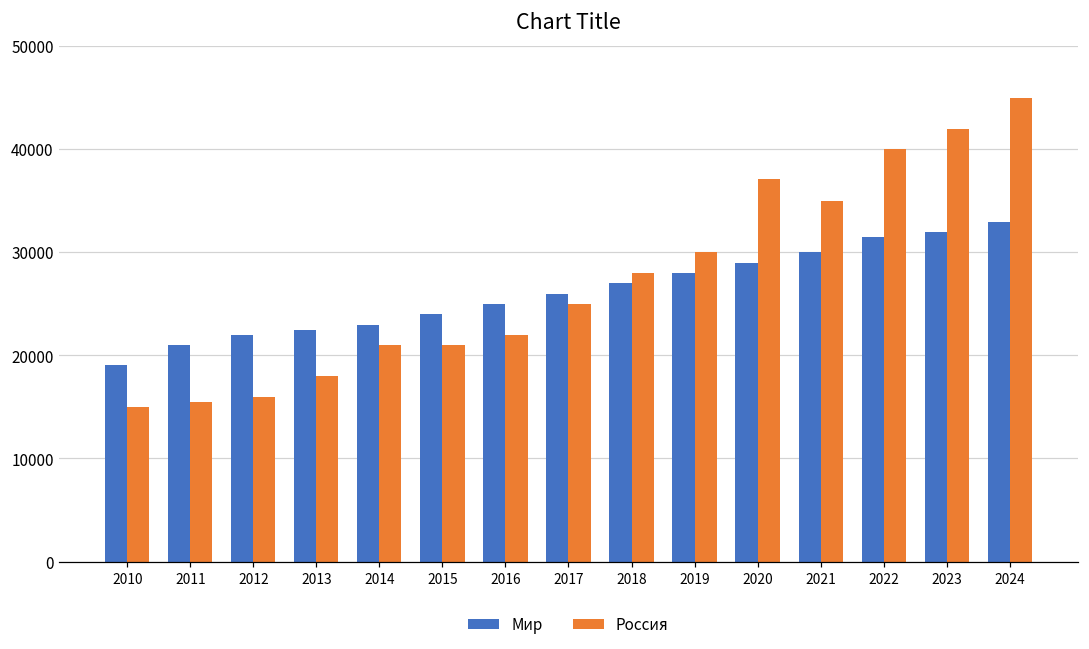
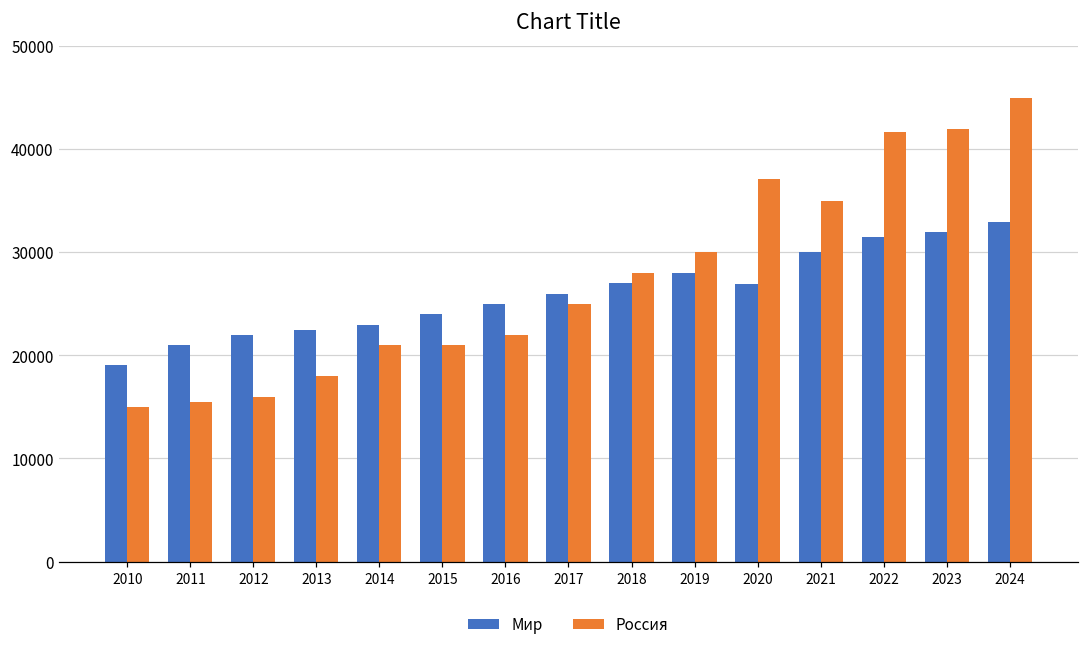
  {
    "Мир": {
      "2010": 19000,
      "2011": 21000,
      "2012": 22000,
      "2013": 23000,
      "2014": 23000,
      "2015": 24000,
      "2016": 25000,
      "2017": 26000,
      "2018": 27000,
      "2019": 28000,
-     "2020": 29000,
+     "2020": 27000,
      "2021": 30000,
      "2022": 32000,
      "2023": 32000,
      "2024": 33000
    },
    "Россия": {
      "2010": 15000,
      "2011": 16000,
      "2012": 16000,
      "2013": 18000,
      "2014": 21000,
      "2015": 21000,
      "2016": 22000,
      "2017": 25000,
      "2018": 28000,
      "2019": 30000,
      "2020": 37000,
      "2021": 35000,
-     "2022": 40000,
+     "2022": 42000,
      "2023": 42000,
      "2024": 45000
    }
  }
